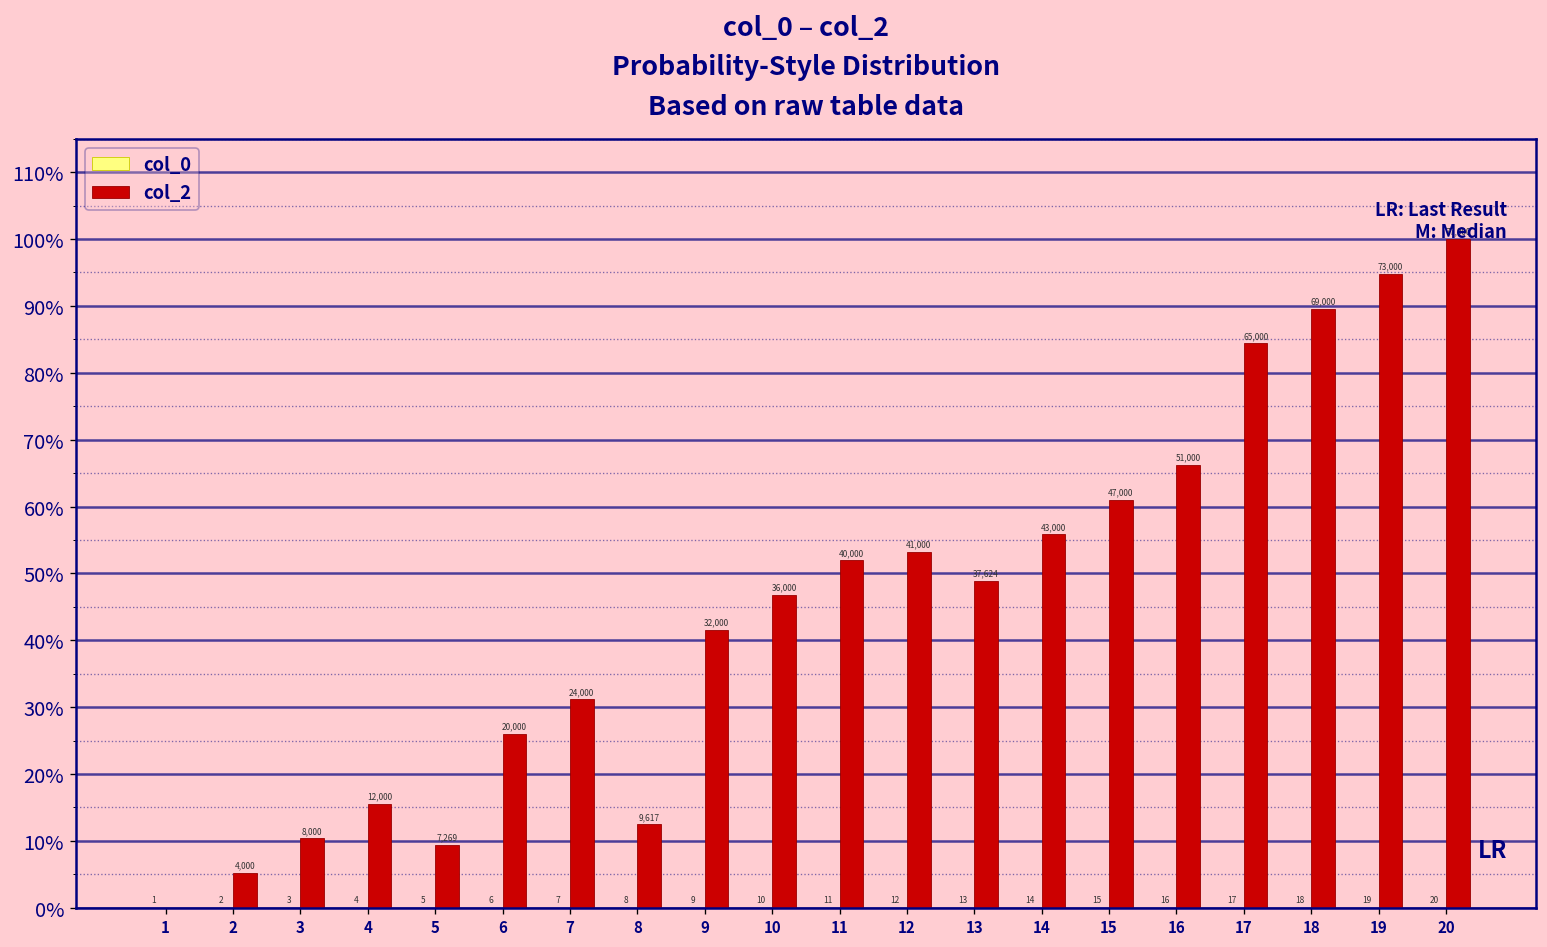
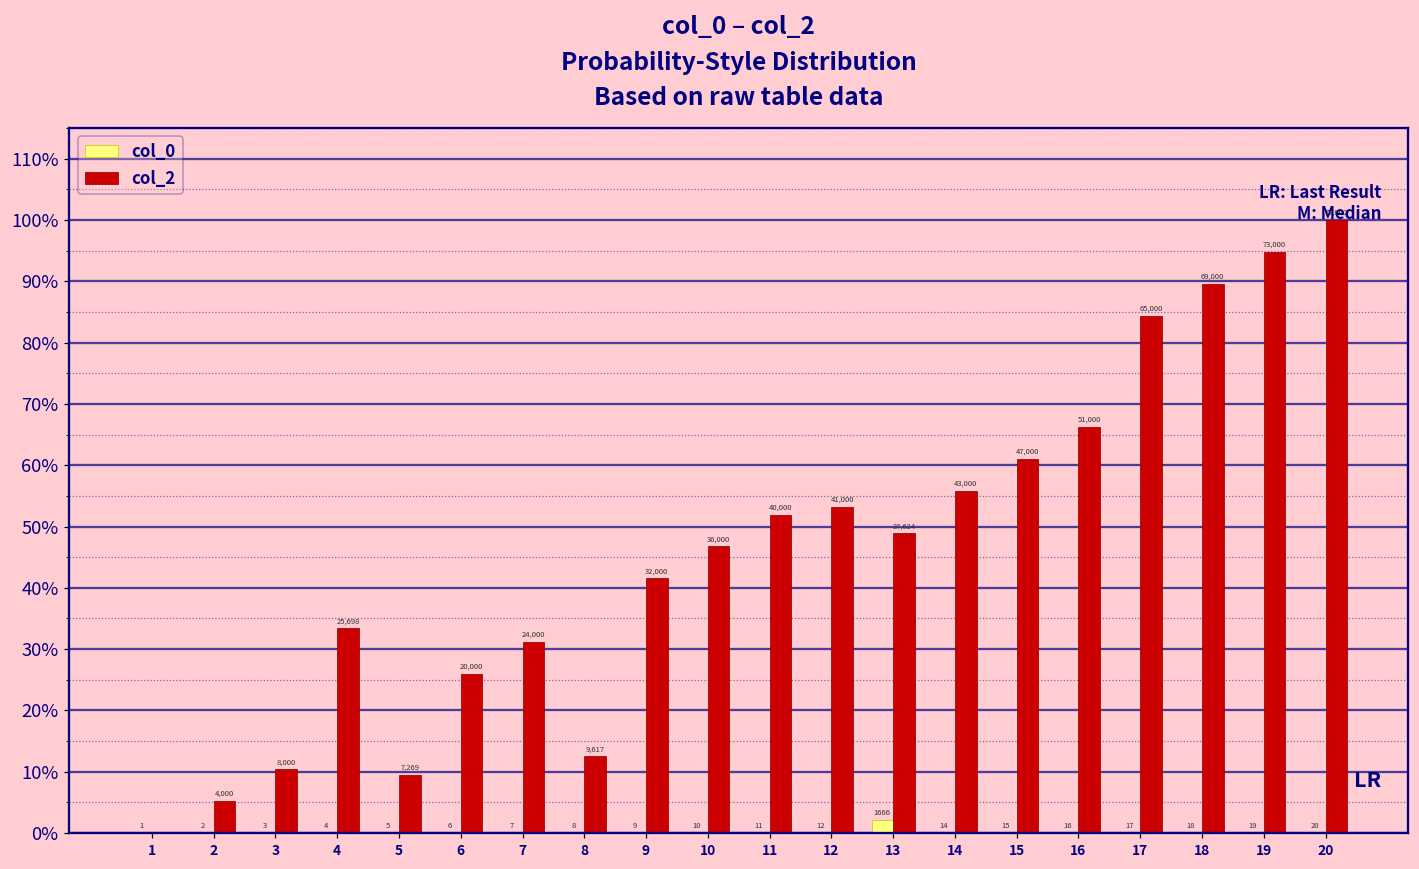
  {
    "col_0": {
      "1": "1",
      "2": "2",
      "3": "3",
      "4": "4",
      "5": "5",
      "6": "6",
      "7": "7",
      "8": "8",
      "9": "9",
      "10": "10",
      "11": "11",
      "12": "12",
-     "13": "13",
+     "13": "1666",
      "14": "14",
      "15": "15",
      "16": "16",
      "17": "17",
      "18": "18",
      "19": "19",
      "20": "20"
    },
    "col_2": {
      "2": "4,000",
      "3": "8,000",
-     "4": "12,000",
+     "4": "25,698",
      "5": "7,269",
      "6": "20,000",
      "7": "24,000",
      "8": "9,617",
      "9": "32,000",
      "10": "36,000",
      "11": "40,000",
      "12": "41,000",
      "13": "37,624",
      "14": "43,000",
      "15": "47,000",
      "16": "51,000",
      "17": "65,000",
      "18": "69,000",
      "19": "73,000"
    }
  }
